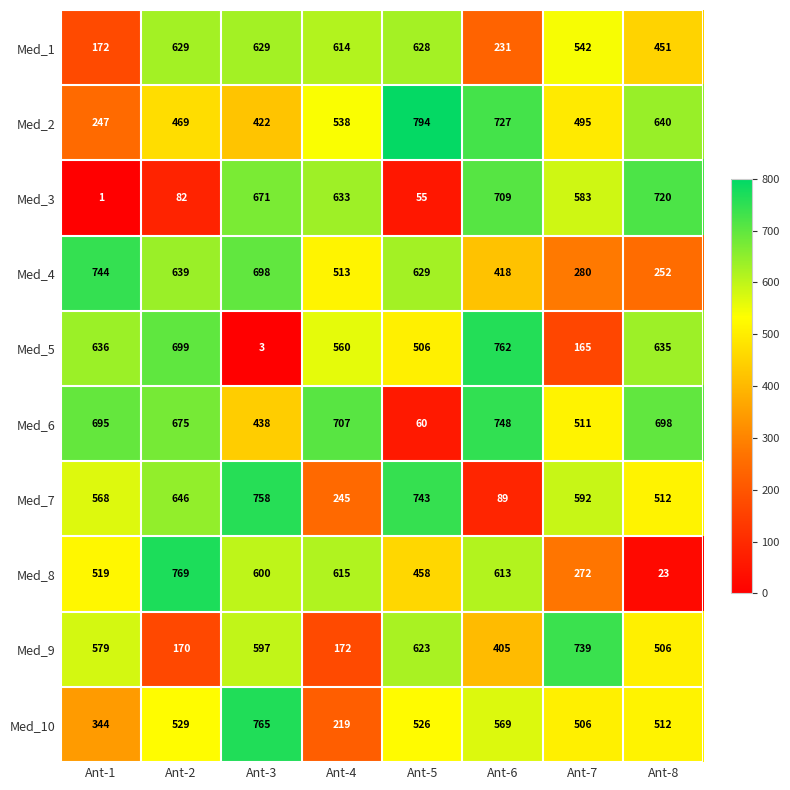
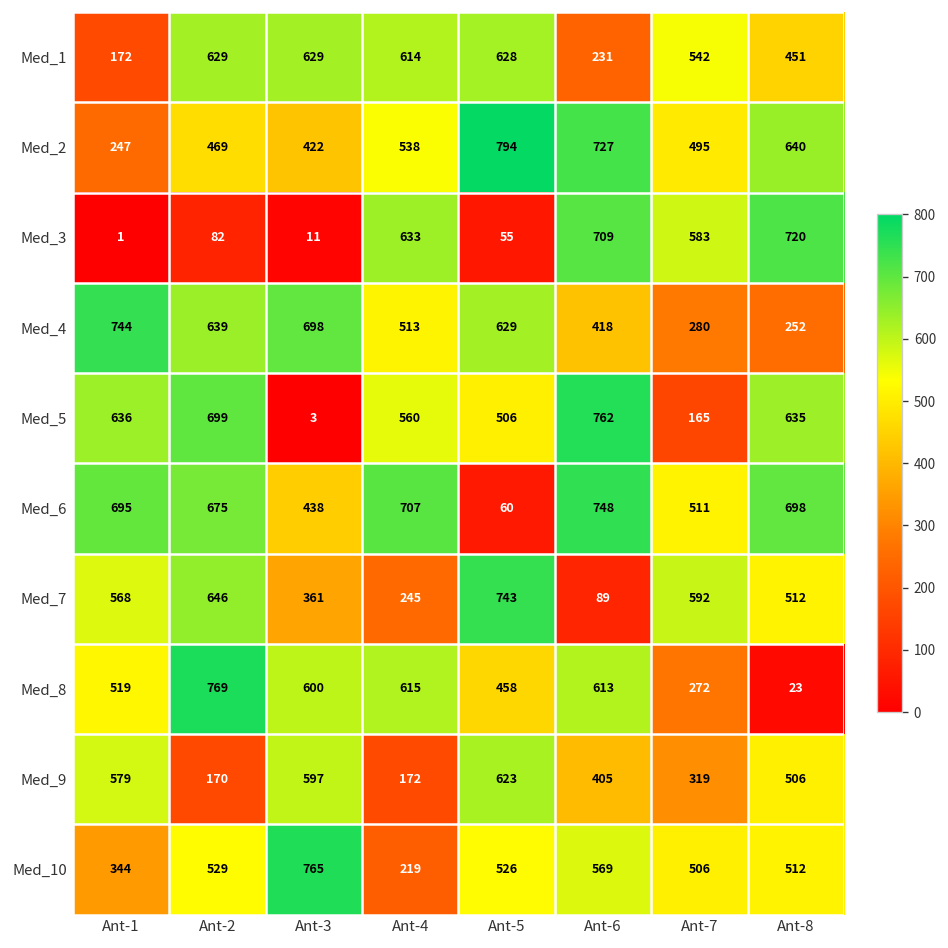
  {
    "Med_1": {
      "Ant-1": 172,
      "Ant-2": 629,
      "Ant-3": 629,
      "Ant-4": 614,
      "Ant-5": 628,
      "Ant-6": 231,
      "Ant-7": 542,
      "Ant-8": 451
    },
    "Med_2": {
      "Ant-1": 247,
      "Ant-2": 469,
      "Ant-3": 422,
      "Ant-4": 538,
      "Ant-5": 794,
      "Ant-6": 727,
      "Ant-7": 495,
      "Ant-8": 640
    },
    "Med_3": {
      "Ant-1": 1,
      "Ant-2": 82,
-     "Ant-3": 671,
+     "Ant-3": 11,
      "Ant-4": 633,
      "Ant-5": 55,
      "Ant-6": 709,
      "Ant-7": 583,
      "Ant-8": 720
    },
    "Med_4": {
      "Ant-1": 744,
      "Ant-2": 639,
      "Ant-3": 698,
      "Ant-4": 513,
      "Ant-5": 629,
      "Ant-6": 418,
      "Ant-7": 280,
      "Ant-8": 252
    },
    "Med_5": {
      "Ant-1": 636,
      "Ant-2": 699,
      "Ant-3": 3,
      "Ant-4": 560,
      "Ant-5": 506,
      "Ant-6": 762,
      "Ant-7": 165,
      "Ant-8": 635
    },
    "Med_6": {
      "Ant-1": 695,
      "Ant-2": 675,
      "Ant-3": 438,
      "Ant-4": 707,
      "Ant-5": 60,
      "Ant-6": 748,
      "Ant-7": 511,
      "Ant-8": 698
    },
    "Med_7": {
      "Ant-1": 568,
      "Ant-2": 646,
-     "Ant-3": 758,
+     "Ant-3": 361,
      "Ant-4": 245,
      "Ant-5": 743,
      "Ant-6": 89,
      "Ant-7": 592,
      "Ant-8": 512
    },
    "Med_8": {
      "Ant-1": 519,
      "Ant-2": 769,
      "Ant-3": 600,
      "Ant-4": 615,
      "Ant-5": 458,
      "Ant-6": 613,
      "Ant-7": 272,
      "Ant-8": 23
    },
    "Med_9": {
      "Ant-1": 579,
      "Ant-2": 170,
      "Ant-3": 597,
      "Ant-4": 172,
      "Ant-5": 623,
      "Ant-6": 405,
-     "Ant-7": 739,
+     "Ant-7": 319,
      "Ant-8": 506
    },
    "Med_10": {
      "Ant-1": 344,
      "Ant-2": 529,
      "Ant-3": 765,
      "Ant-4": 219,
      "Ant-5": 526,
      "Ant-6": 569,
      "Ant-7": 506,
      "Ant-8": 512
    }
  }
